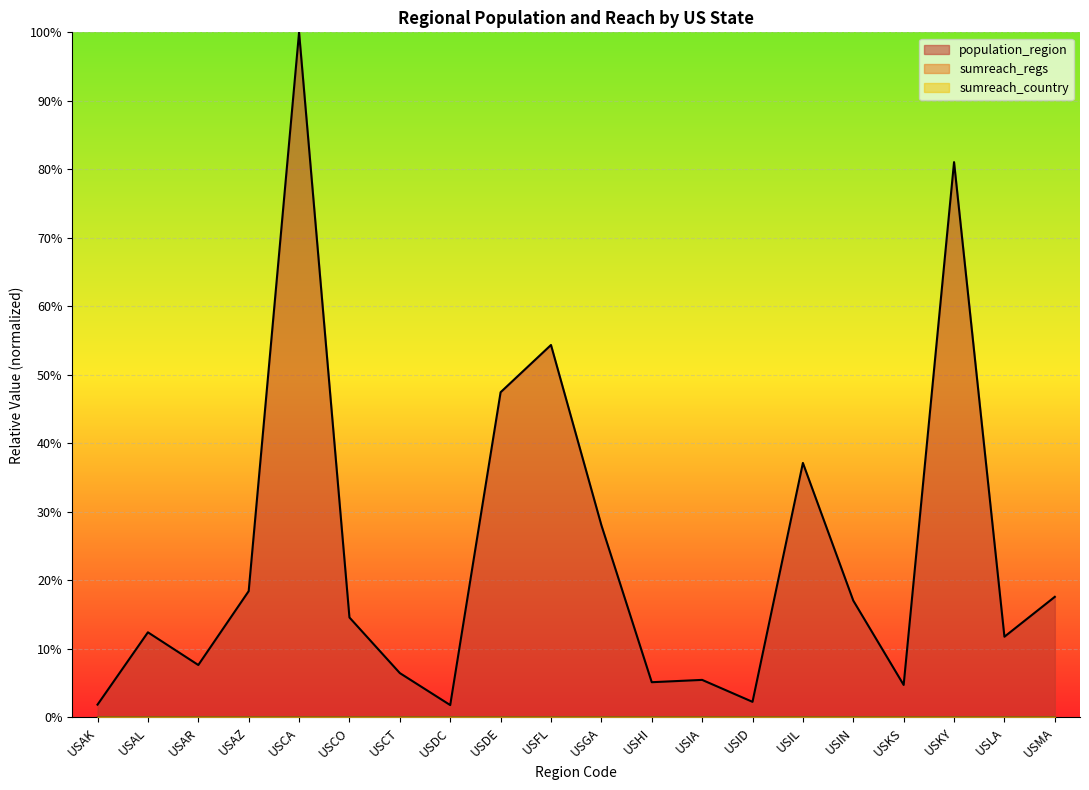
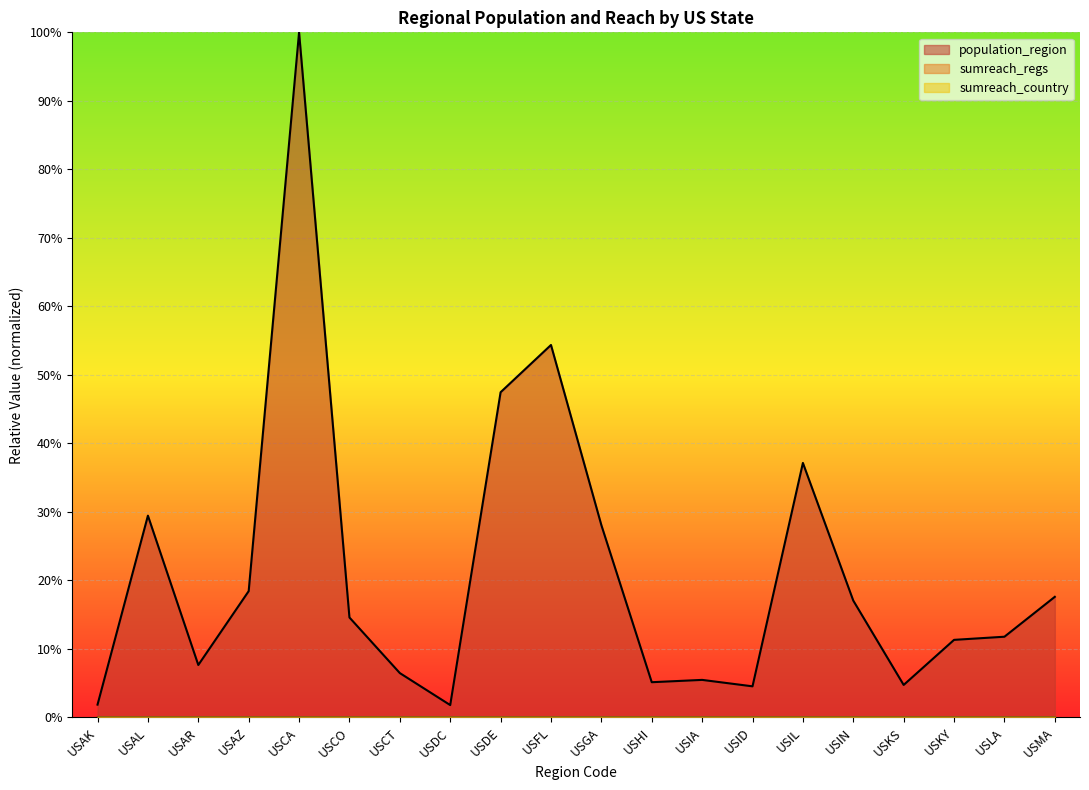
  {
    "population_region": {
      "USAK": "2%",
-     "USAL": "12%",
+     "USAL": "29%",
      "USAR": "8%",
      "USAZ": "18%",
      "USCA": "100%",
      "USCO": "15%",
      "USCT": "6%",
      "USDC": "2%",
      "USDE": "47%",
      "USFL": "54%",
      "USGA": "28%",
      "USHI": "5%",
      "USIA": "5%",
-     "USID": "2%",
+     "USID": "5%",
      "USIL": "37%",
      "USIN": "17%",
      "USKS": "5%",
-     "USKY": "81%",
+     "USKY": "11%",
      "USLA": "12%",
      "USMA": "18%"
    },
    "sumreach_country": {
      "USAK": "0%",
      "USAL": "0%",
      "USAR": "0%",
      "USAZ": "0%",
      "USCA": "0%",
      "USCO": "0%",
      "USCT": "0%",
      "USDC": "0%",
      "USDE": "0%",
      "USFL": "0%",
      "USGA": "0%",
      "USHI": "0%",
      "USIA": "0%",
      "USID": "0%",
      "USIL": "0%",
      "USIN": "0%",
      "USKS": "0%",
      "USKY": "0%",
      "USLA": "0%",
      "USMA": "0%"
    }
  }
